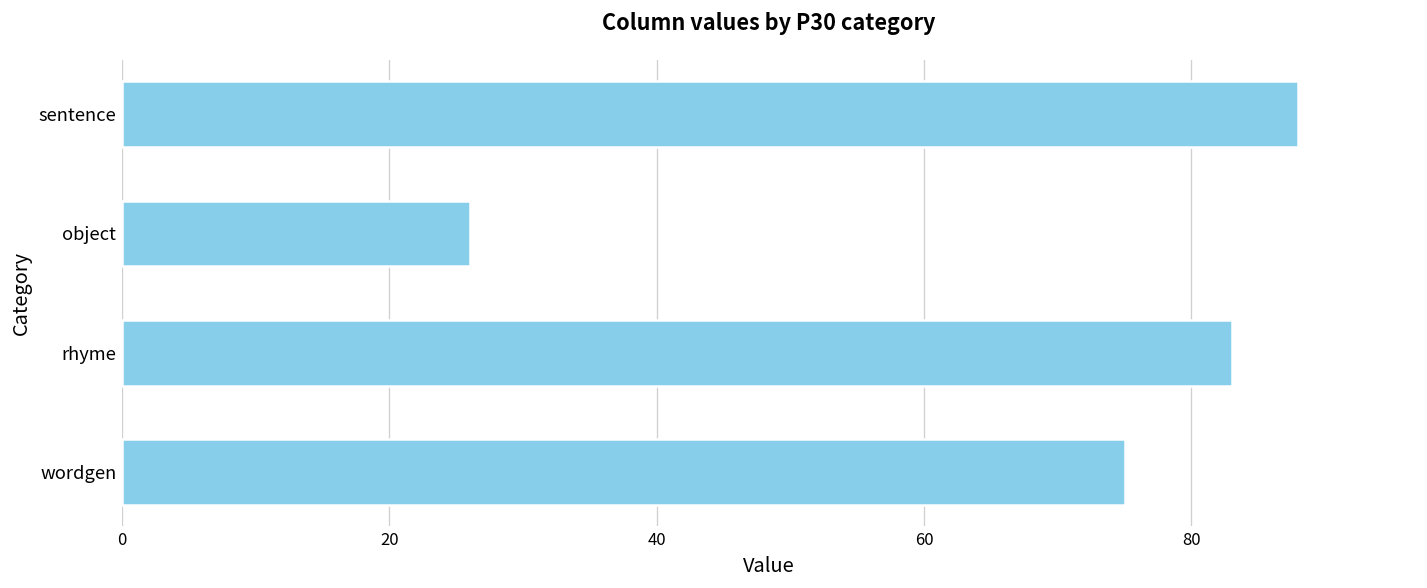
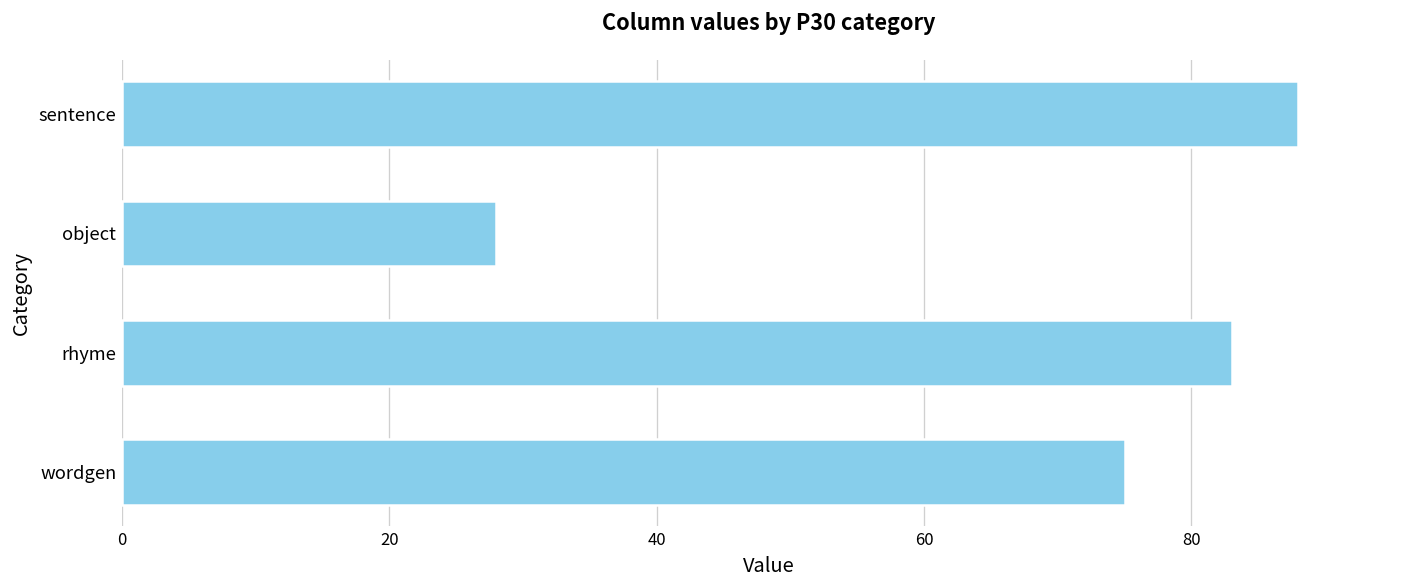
  {
    "sentence": 88,
-   "object": 26,
+   "object": 28,
    "rhyme": 83,
    "wordgen": 75
  }
